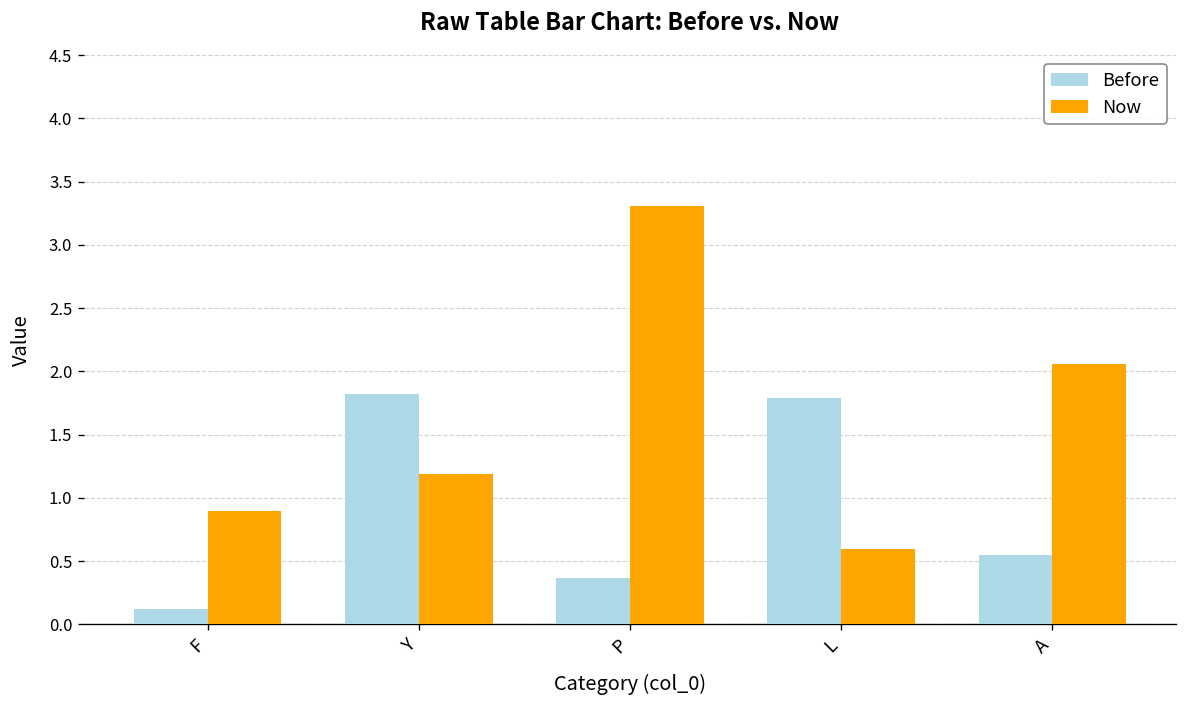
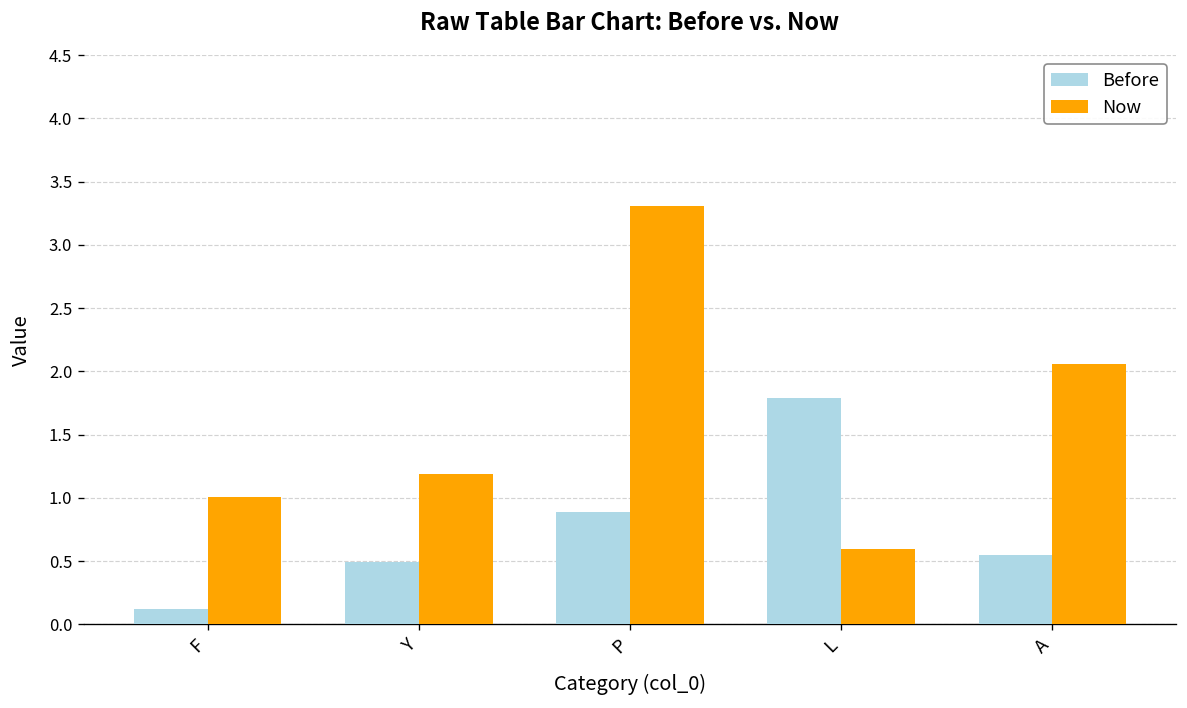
  {
    "Before": {
      "F": 0.12,
-     "Y": 1.82,
-     "P": 0.37,
+     "Y": 0.49,
+     "P": 0.89,
      "L": 1.79,
      "A": 0.55
    },
    "Now": {
-     "F": 0.89,
+     "F": 1.00,
      "Y": 1.19,
      "P": 3.31,
      "L": 0.59,
      "A": 2.06
    }
  }
